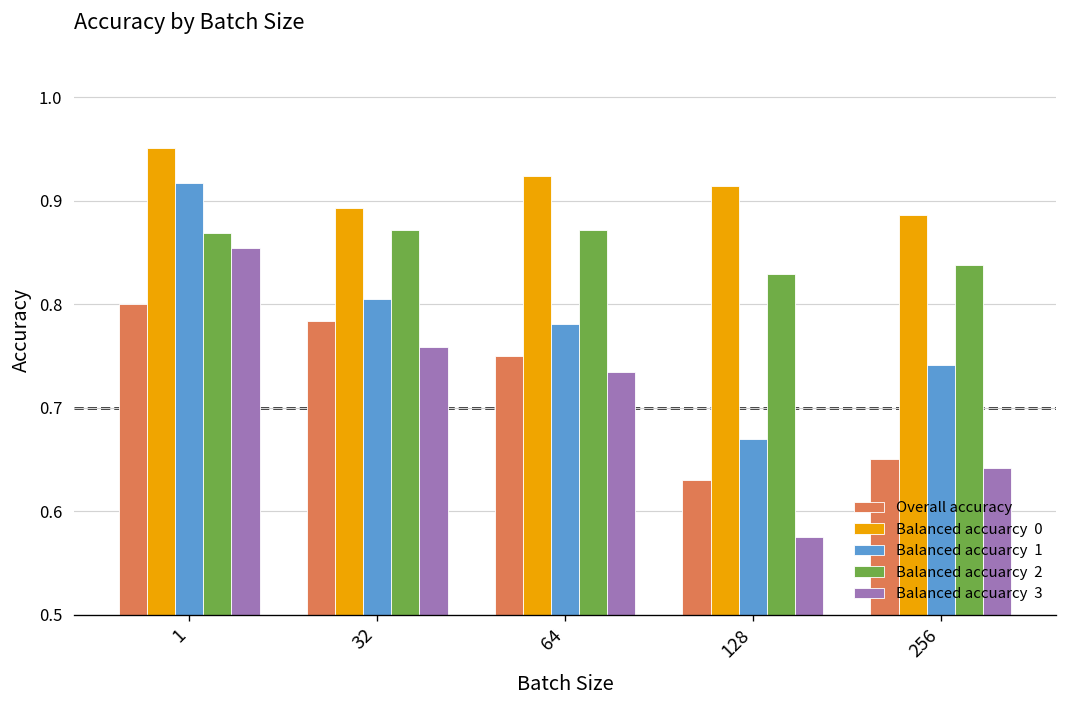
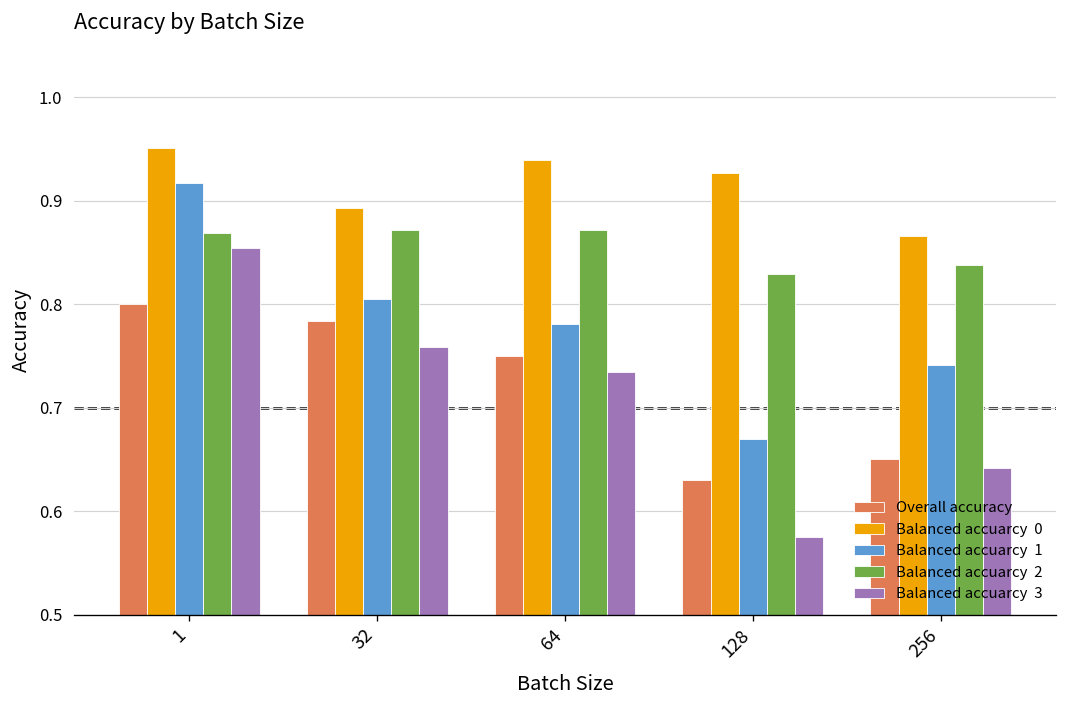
  {
    "Overall accuracy": {
      "1": 0.80,
      "32": 0.78,
      "64": 0.75,
      "128": 0.63,
      "256": 0.65
    },
    "Balanced accuarcy 0": {
      "1": 0.95,
      "32": 0.89,
-     "64": 0.92,
-     "128": 0.91,
-     "256": 0.89
+     "64": 0.94,
+     "128": 0.93,
+     "256": 0.87
    },
    "Balanced accuarcy 1": {
      "1": 0.92,
      "32": 0.81,
      "64": 0.78,
      "128": 0.67,
      "256": 0.74
    },
    "Balanced accuarcy 2": {
      "1": 0.87,
      "32": 0.87,
      "64": 0.87,
      "128": 0.83,
      "256": 0.84
    },
    "Balanced accuarcy 3": {
      "1": 0.85,
      "32": 0.76,
      "64": 0.73,
      "128": 0.58,
      "256": 0.64
    }
  }
